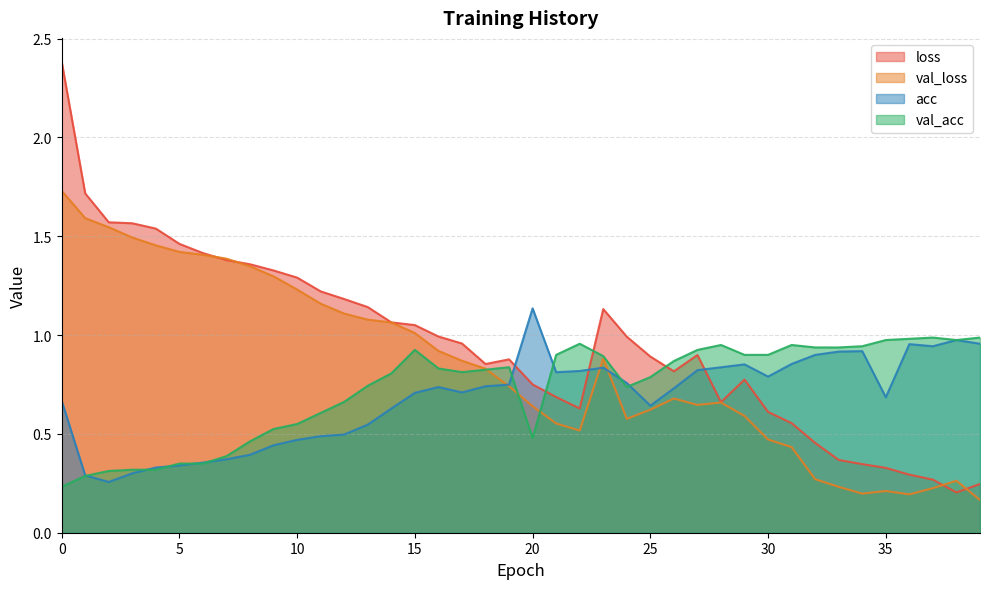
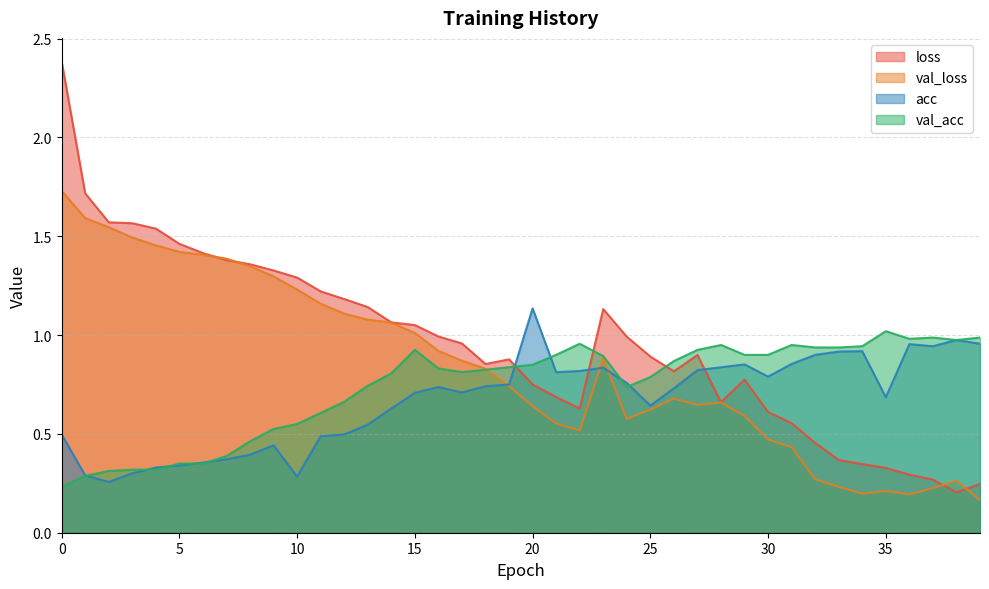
  {
    "acc": {
-     "0": 0.67,
-     "10": 0.47,
+     "0": 0.50,
+     "10": 0.28,
      "15": 0.71,
      "20": 1.14,
      "25": 0.64,
      "30": 0.79,
      "35": 0.69
    },
    "val_acc": {
      "0": 0.23,
      "10": 0.55,
      "15": 0.93,
-     "20": 0.48,
+     "20": 0.85,
      "25": 0.79,
      "30": 0.90,
-     "35": 0.98
+     "35": 1.02
    }
  }
